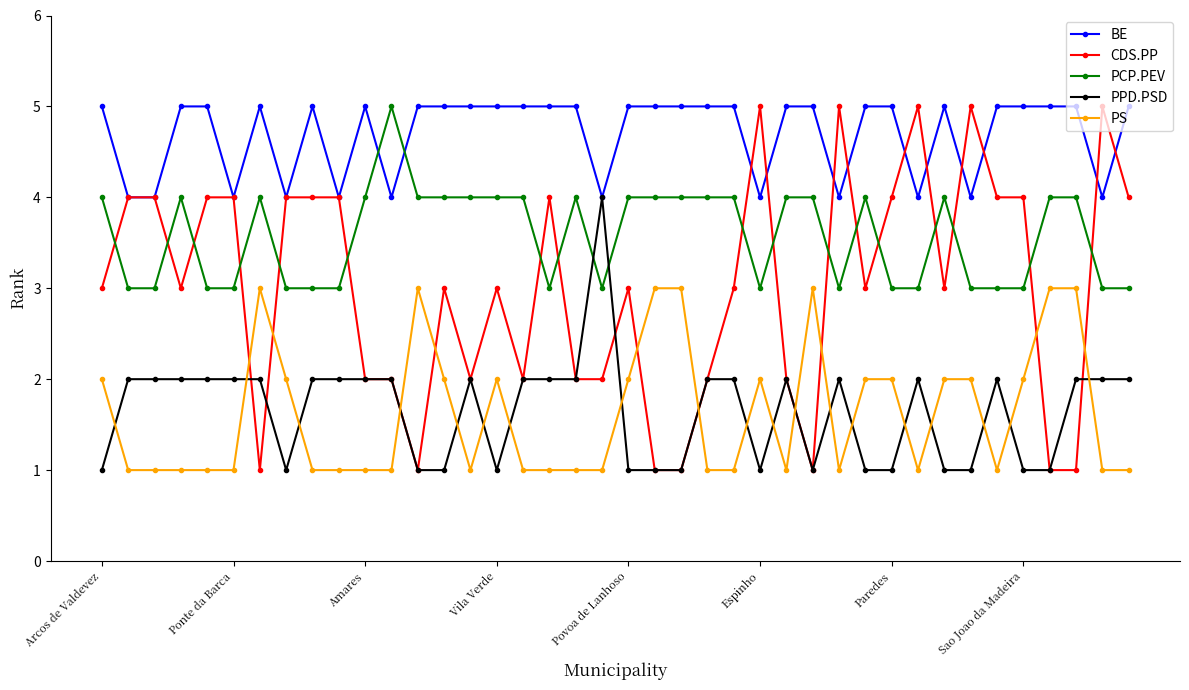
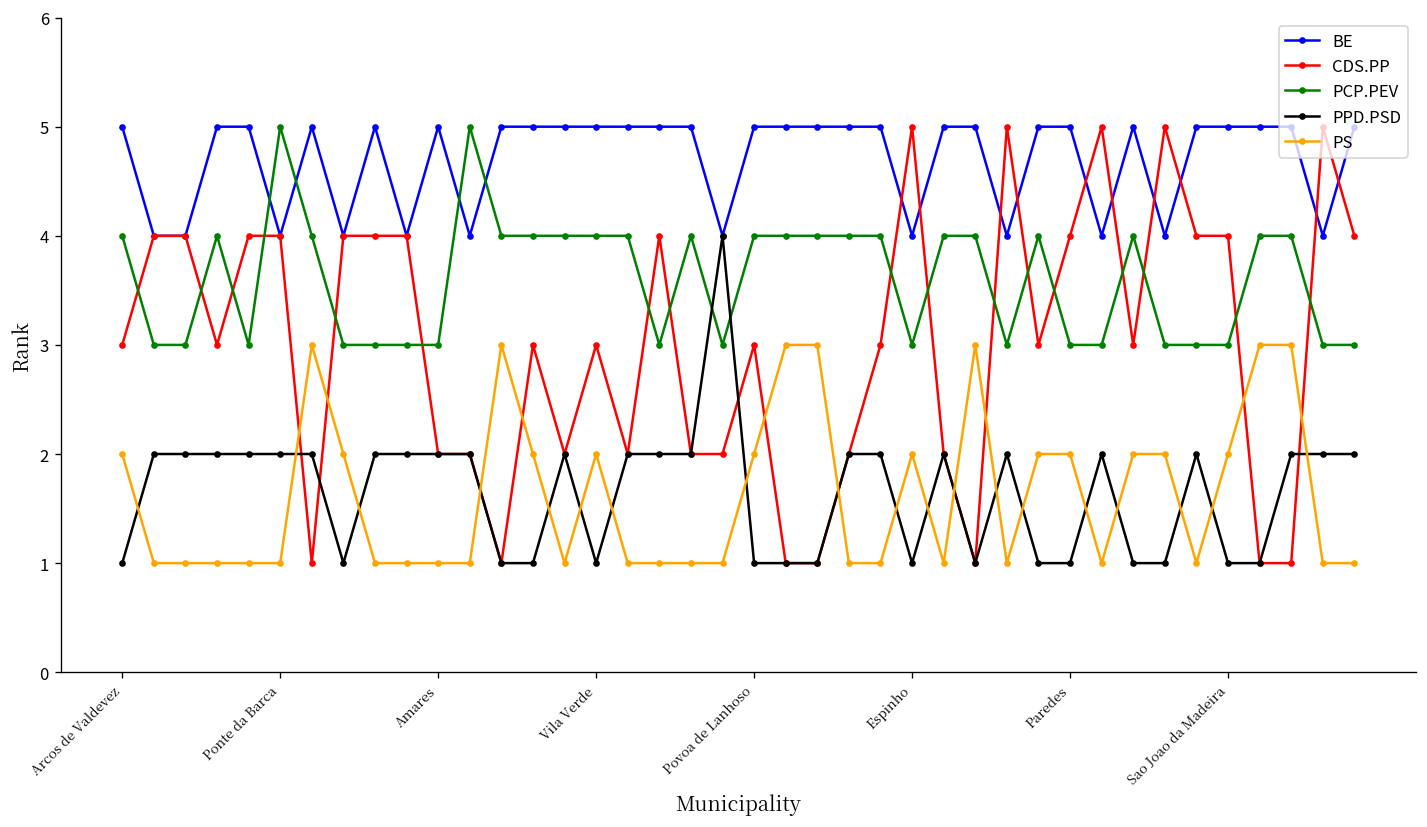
  {
    "BE": {
      "Arcos de Valdevez": 5,
      "Amares": 5,
      "Vila Verde": 5,
      "Povoa de Lanhoso": 5,
      "Espinho": 4,
      "Paredes": 5,
      "Sao Joao da Madeira": 5
    },
    "CDS.PP": {
      "Arcos de Valdevez": 3,
      "Vila Verde": 3,
      "Povoa de Lanhoso": 3,
      "Espinho": 5,
      "Paredes": 4,
      "Sao Joao da Madeira": 4
    },
    "PCP.PEV": {
      "Arcos de Valdevez": 4,
-     "Ponte da Barca": 3,
-     "Amares": 4,
+     "Ponte da Barca": 5,
+     "Amares": 3,
      "Vila Verde": 4,
      "Povoa de Lanhoso": 4,
      "Espinho": 3,
      "Paredes": 3,
      "Sao Joao da Madeira": 3
    },
    "PPD.PSD": {
      "Arcos de Valdevez": 1,
      "Ponte da Barca": 2,
      "Vila Verde": 1,
      "Povoa de Lanhoso": 1,
      "Espinho": 1,
      "Paredes": 1,
      "Sao Joao da Madeira": 1
    },
    "PS": {
      "Arcos de Valdevez": 2,
      "Ponte da Barca": 1,
      "Amares": 1,
      "Vila Verde": 2,
      "Povoa de Lanhoso": 2,
      "Espinho": 2,
      "Paredes": 2,
      "Sao Joao da Madeira": 2
    }
  }
